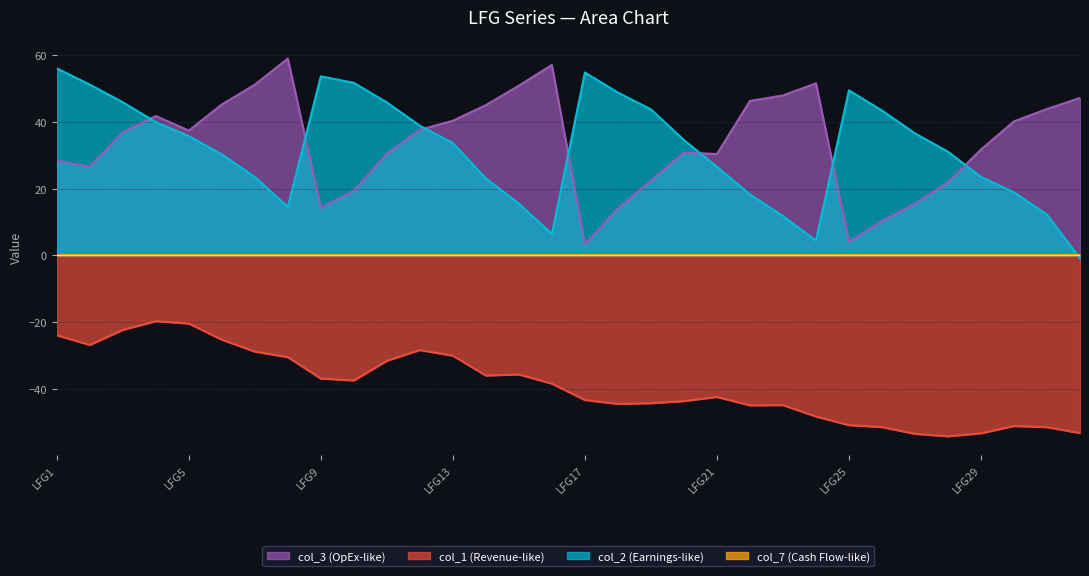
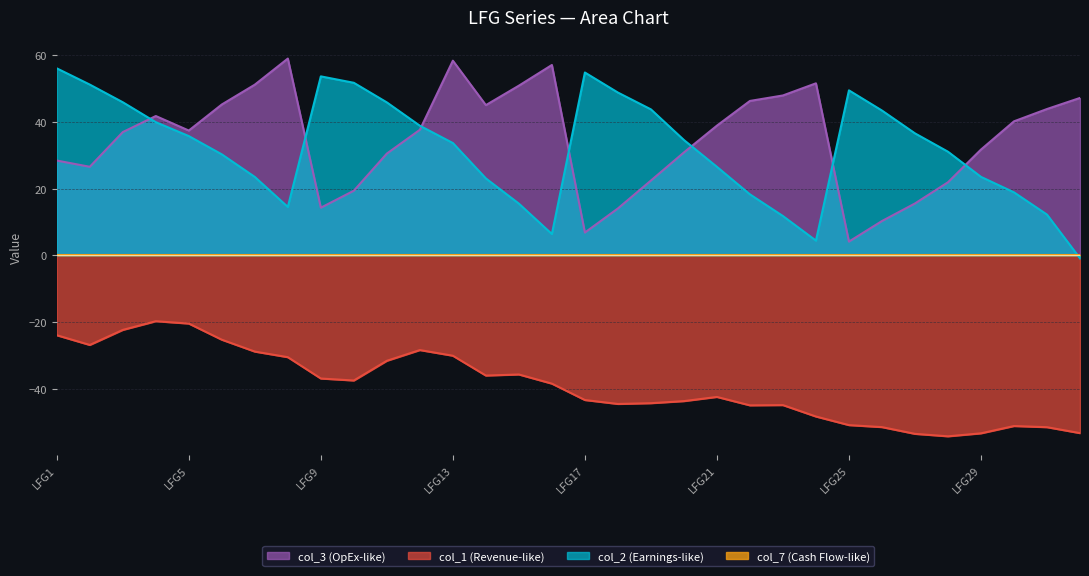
  {
    "col_3 (OpEx-like)": {
      "LFG1": 28,
      "LFG5": 37,
      "LFG9": 14,
-     "LFG13": 40,
-     "LFG17": 3,
-     "LFG21": 30,
+     "LFG13": 58,
+     "LFG17": 7,
+     "LFG21": 39,
      "LFG25": 4,
      "LFG29": 32
    },
    "col_7 (Cash Flow-like)": {
      "LFG1": 0,
      "LFG5": 0,
      "LFG9": 0,
      "LFG13": 0,
      "LFG17": 0,
      "LFG21": 0,
      "LFG25": 0,
      "LFG29": 0
    }
  }
